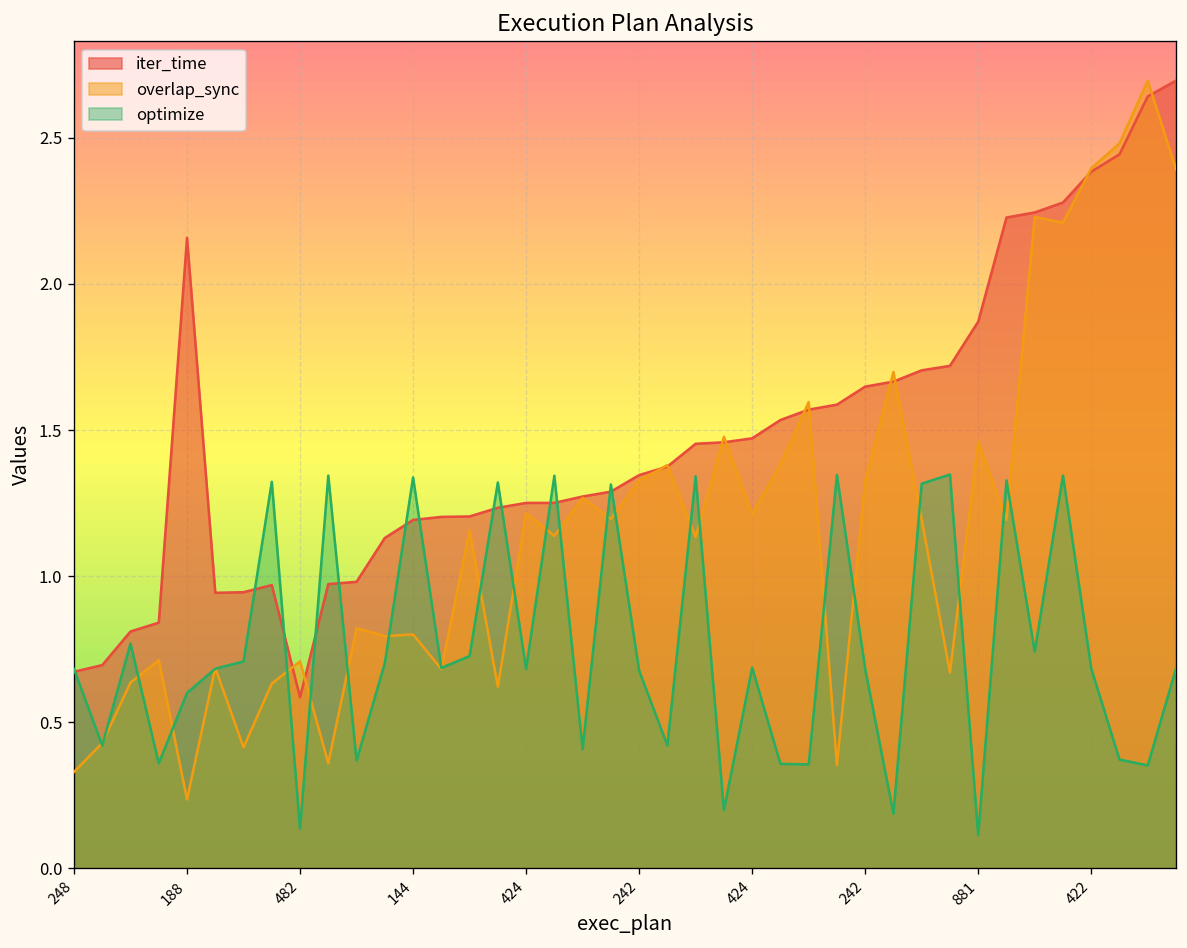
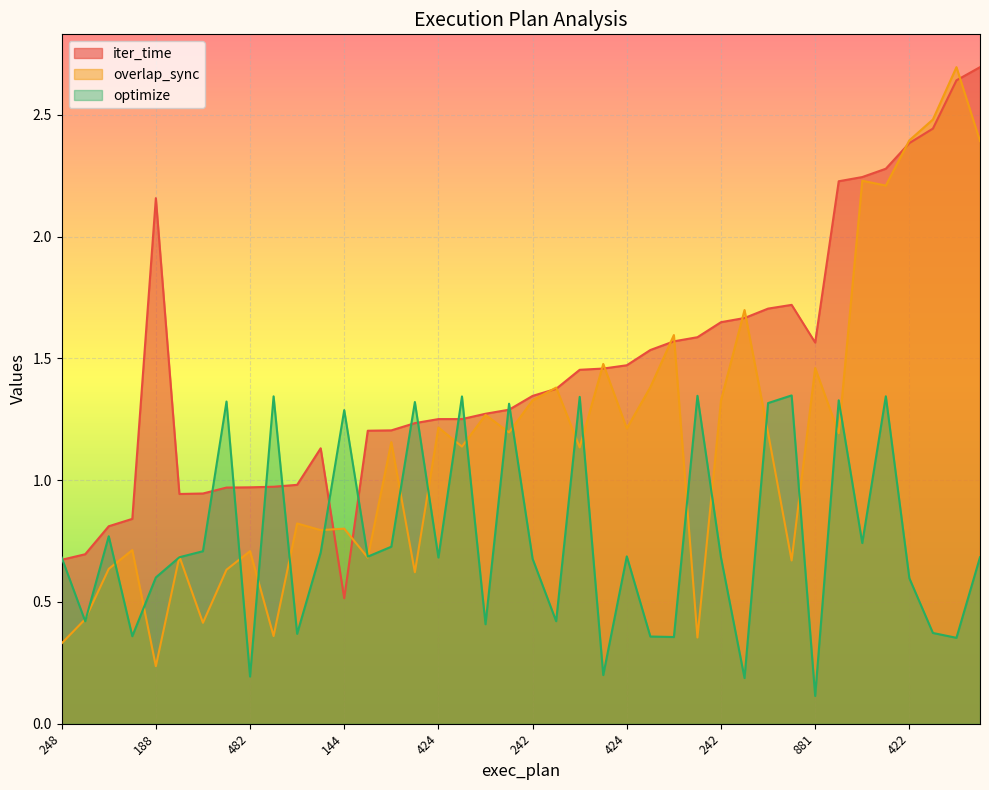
  {
    "iter_time": {
      "188": 2.16,
-     "482": 0.59,
-     "144": 1.19,
-     "881": 1.87,
+     "482": 0.97,
+     "144": 0.52,
+     "881": 1.56,
      "422": 2.38
    },
    "overlap_sync": {
      "248": 0.33,
      "188": 0.24,
      "482": 0.71,
      "144": 0.80,
      "881": 1.46,
      "422": 2.40
    },
    "optimize": {
      "188": 0.60,
-     "482": 0.14,
-     "144": 1.34,
+     "482": 0.19,
+     "144": 1.29,
      "881": 0.11,
-     "422": 0.68
+     "422": 0.60
    }
  }
